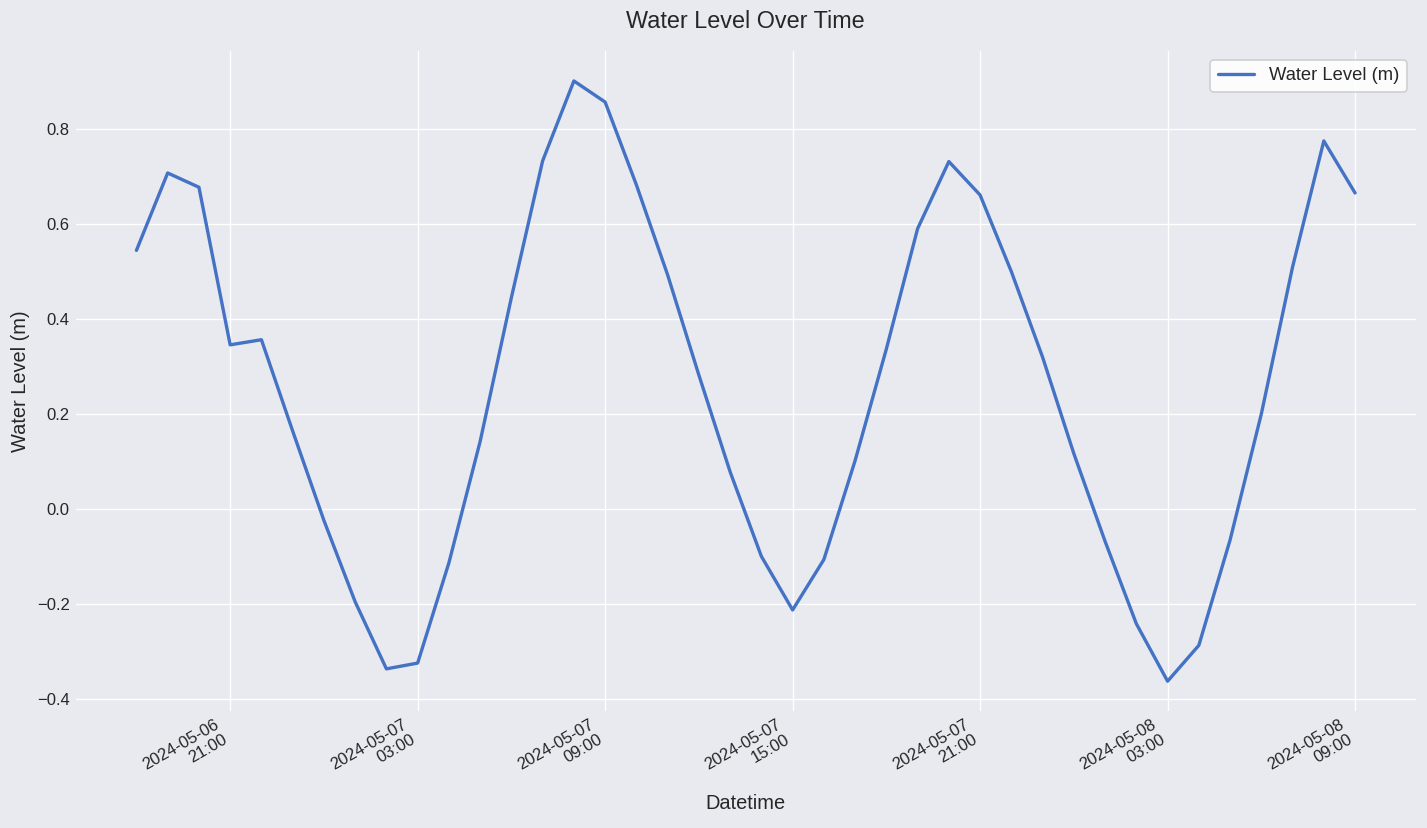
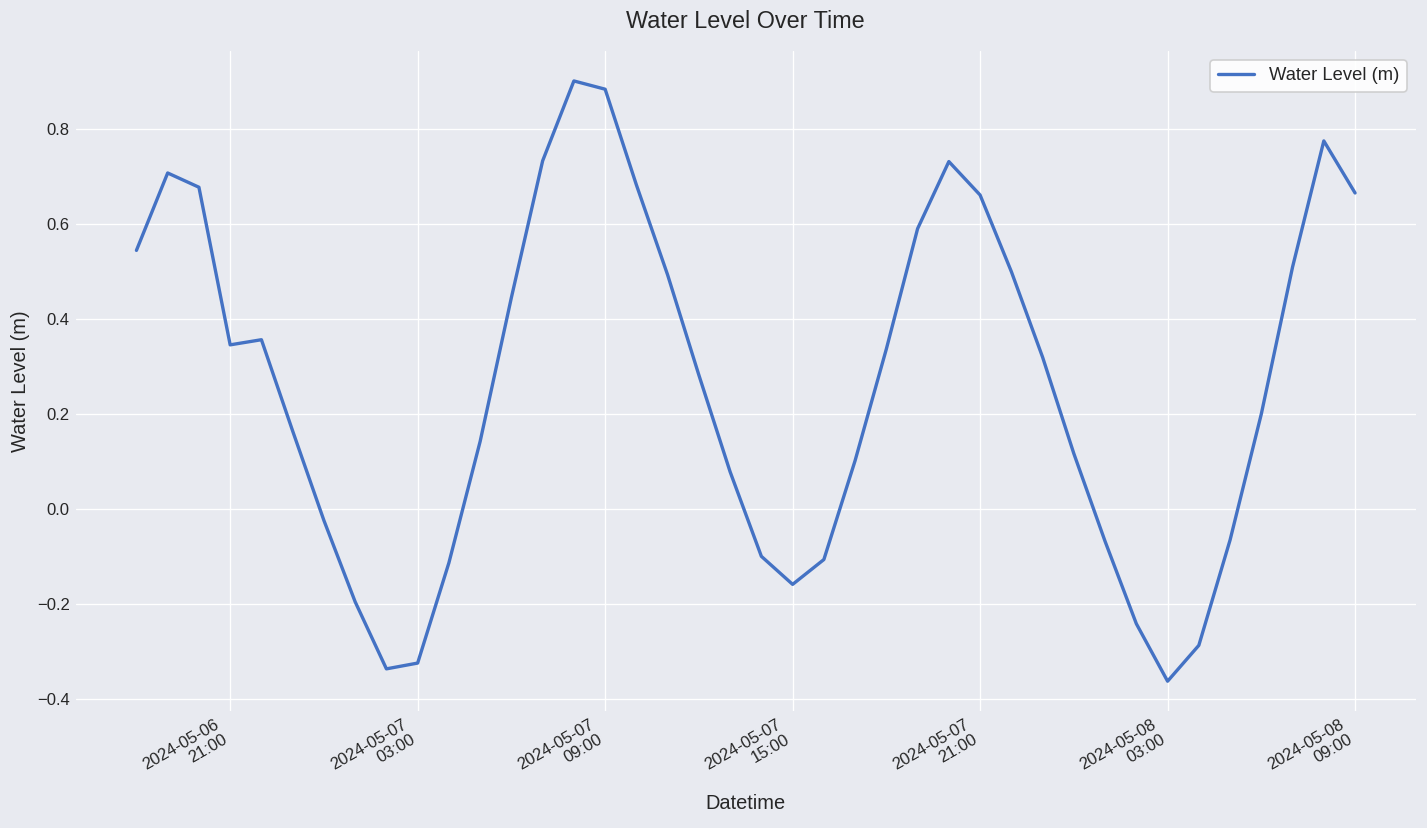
  {
    "2024-05-06 21:00": 0.35,
    "2024-05-07 03:00": -0.32,
-   "2024-05-07 09:00": 0.86,
-   "2024-05-07 15:00": -0.21,
+   "2024-05-07 09:00": 0.88,
+   "2024-05-07 15:00": -0.16,
    "2024-05-07 21:00": 0.66,
    "2024-05-08 03:00": -0.36,
    "2024-05-08 09:00": 0.67
  }
